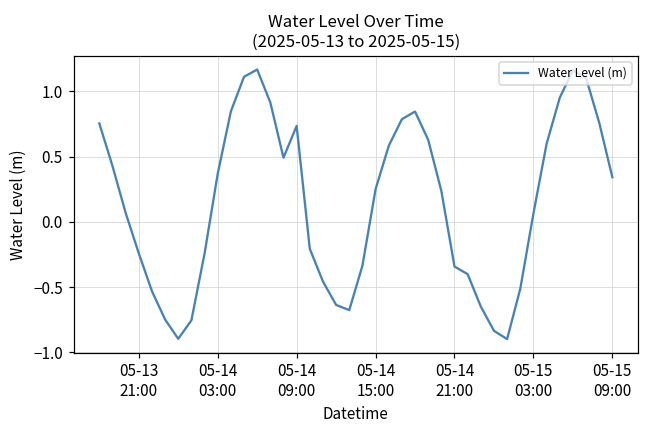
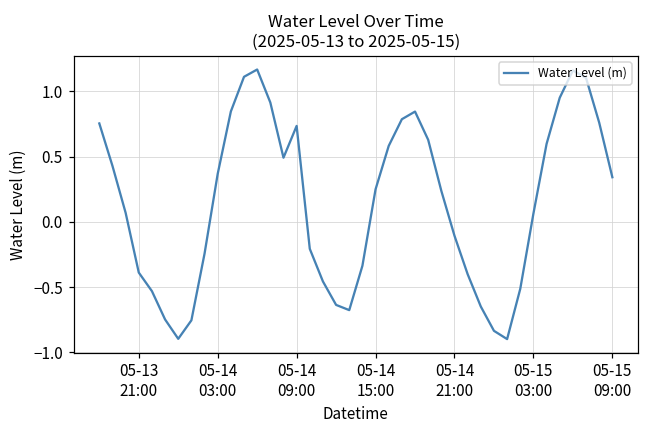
  {
-   "05-13 21:00": -0.24,
+   "05-13 21:00": -0.39,
    "05-14 03:00": 0.37,
    "05-14 09:00": 0.73,
    "05-14 15:00": 0.25,
-   "05-14 21:00": -0.34,
+   "05-14 21:00": -0.11,
    "05-15 03:00": 0.06,
    "05-15 09:00": 0.34
  }
